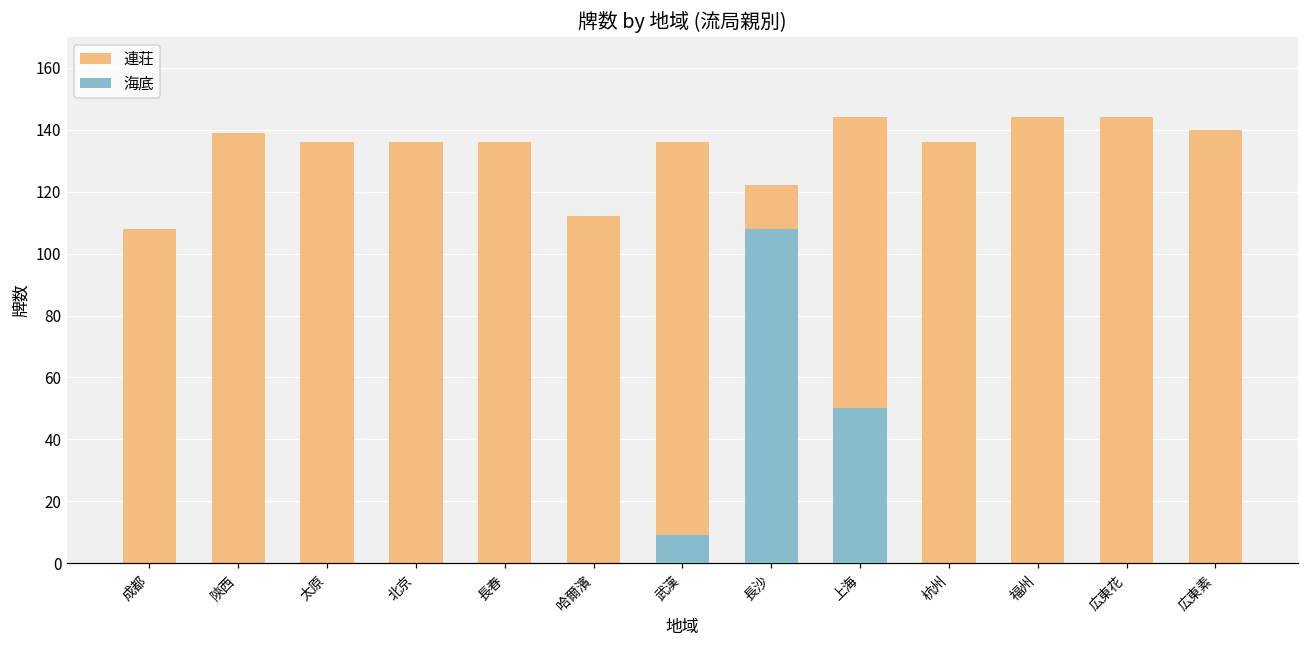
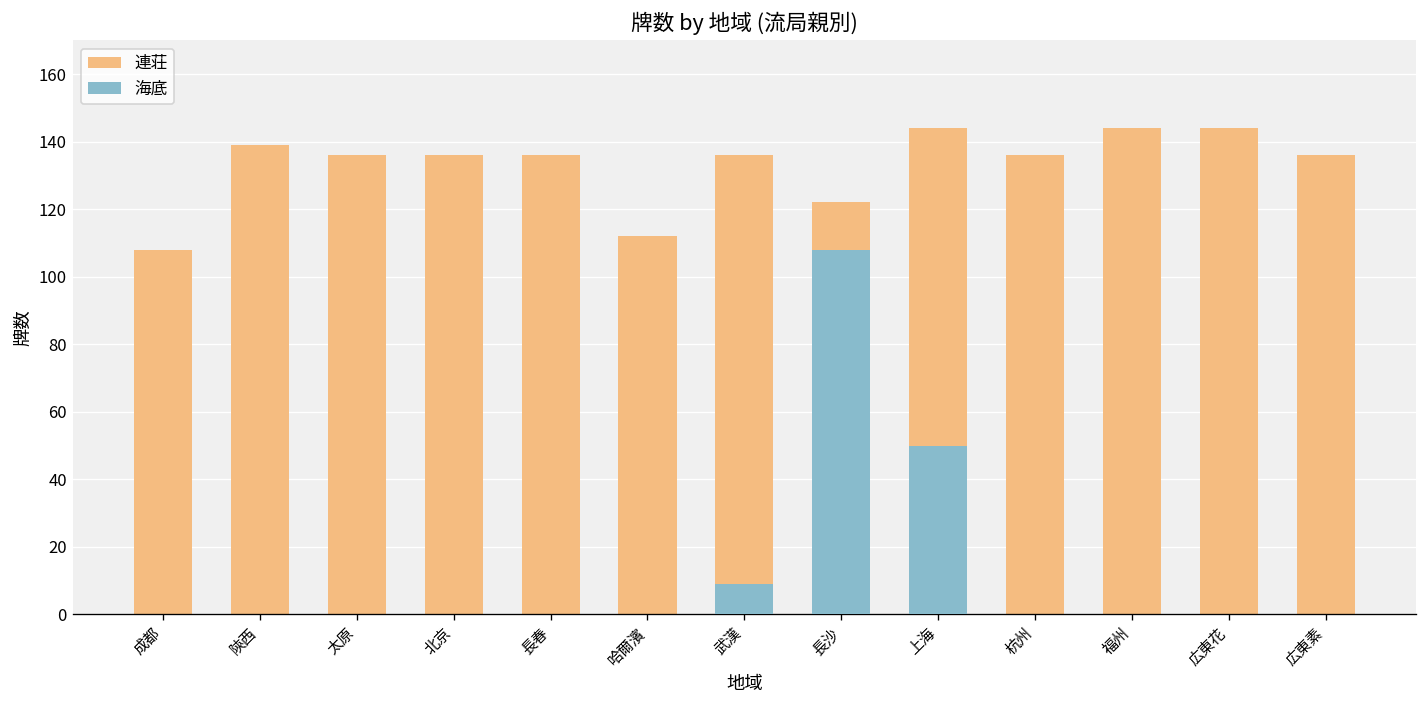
  {
    "連荘": {
      "成都": 108,
      "陝西": 139,
      "太原": 136,
      "北京": 136,
      "長春": 136,
      "哈爾濱": 112,
      "武漢": 136,
      "長沙": 122,
      "上海": 144,
      "杭州": 136,
      "福州": 144,
      "広東花": 144,
-     "広東素": 140
+     "広東素": 136
    },
    "海底": {
      "成都": 0,
      "陝西": 0,
      "太原": 0,
      "北京": 0,
      "長春": 0,
      "哈爾濱": 0,
      "杭州": 0,
      "福州": 0,
      "広東花": 0,
      "広東素": 0
    }
  }
